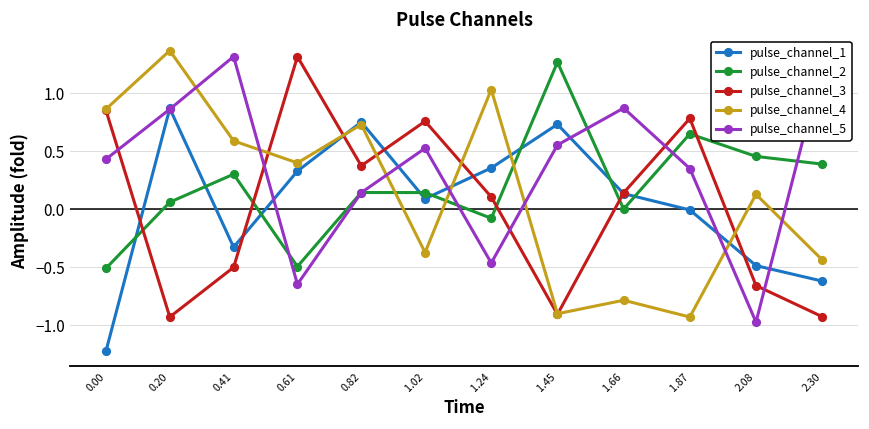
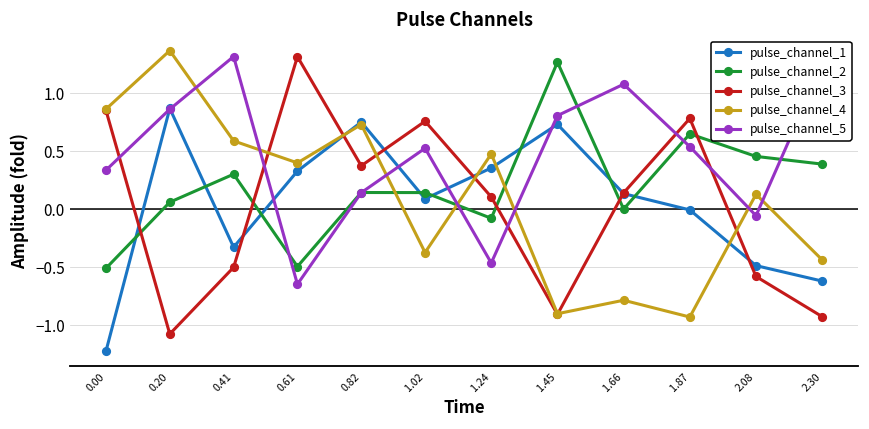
  {
    "pulse_channel_1": {
      "0.00": -1.22,
      "0.41": -0.33,
      "0.61": 0.33,
      "1.02": 0.09,
      "1.24": 0.36,
      "1.45": 0.73,
      "1.87": -0.01,
      "2.08": -0.49,
      "2.30": -0.62
    },
    "pulse_channel_2": {
      "0.00": -0.51,
      "0.20": 0.06,
      "0.41": 0.30,
      "0.61": -0.49,
      "1.02": 0.14,
      "1.24": -0.08,
      "1.45": 1.27,
      "1.66": 0.00,
      "1.87": 0.65,
      "2.08": 0.46,
      "2.30": 0.39
    },
    "pulse_channel_3": {
-     "0.20": -0.93,
+     "0.20": -1.08,
      "0.41": -0.50,
      "0.61": 1.32,
      "0.82": 0.37,
      "1.02": 0.76,
      "1.24": 0.11,
      "1.87": 0.78,
-     "2.08": -0.66,
+     "2.08": -0.58,
      "2.30": -0.93
    },
    "pulse_channel_4": {
      "0.20": 1.37,
      "0.41": 0.59,
      "0.61": 0.40,
      "1.02": -0.37,
-     "1.24": 1.03,
+     "1.24": 0.48,
      "1.66": -0.78,
      "1.87": -0.93,
      "2.08": 0.13,
      "2.30": -0.44
    },
    "pulse_channel_5": {
-     "0.00": 0.43,
+     "0.00": 0.34,
      "0.41": 1.32,
      "0.61": -0.65,
      "1.02": 0.53,
      "1.24": -0.46,
-     "1.45": 0.55,
-     "1.66": 0.87,
-     "1.87": 0.35,
-     "2.08": -0.97
+     "1.45": 0.81,
+     "1.66": 1.08,
+     "1.87": 0.54,
+     "2.08": -0.06
    }
  }
